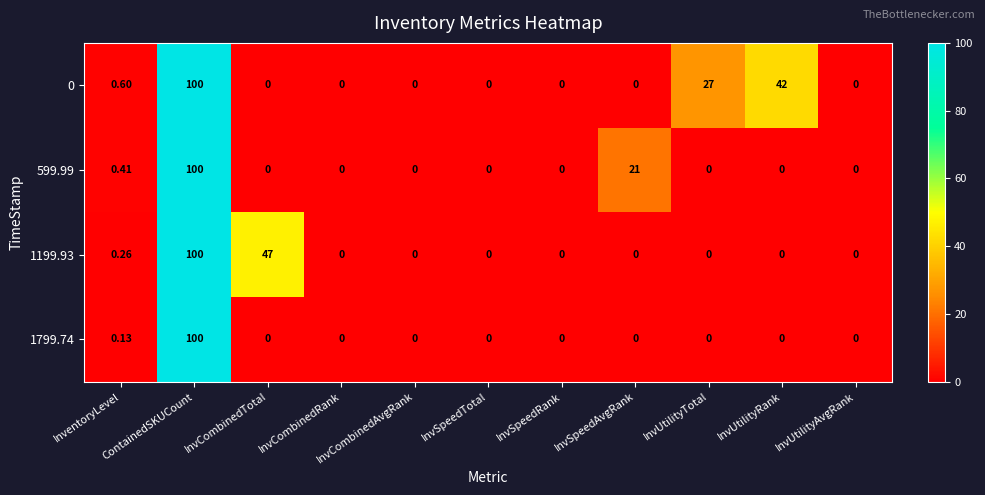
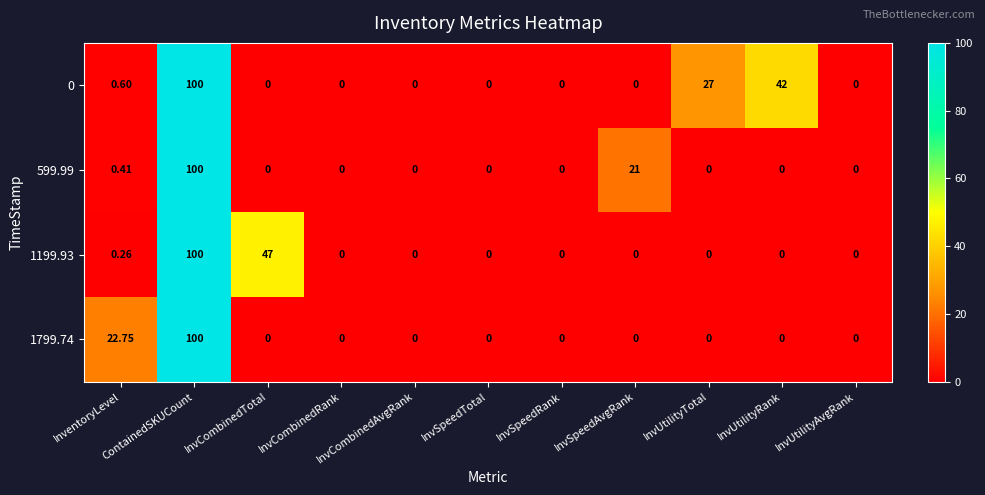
  {
    "0": {
      "InventoryLevel": 0.60,
      "ContainedSKUCount": 100,
      "InvCombinedTotal": 0,
      "InvCombinedRank": 0,
      "InvCombinedAvgRank": 0,
      "InvSpeedTotal": 0,
      "InvSpeedRank": 0,
      "InvSpeedAvgRank": 0,
      "InvUtilityTotal": 27,
      "InvUtilityRank": 42,
      "InvUtilityAvgRank": 0
    },
    "599.99": {
      "InventoryLevel": 0.41,
      "ContainedSKUCount": 100,
      "InvCombinedTotal": 0,
      "InvCombinedRank": 0,
      "InvCombinedAvgRank": 0,
      "InvSpeedTotal": 0,
      "InvSpeedRank": 0,
      "InvSpeedAvgRank": 21,
      "InvUtilityTotal": 0,
      "InvUtilityRank": 0,
      "InvUtilityAvgRank": 0
    },
    "1199.93": {
      "InventoryLevel": 0.26,
      "ContainedSKUCount": 100,
      "InvCombinedTotal": 47,
      "InvCombinedRank": 0,
      "InvCombinedAvgRank": 0,
      "InvSpeedTotal": 0,
      "InvSpeedRank": 0,
      "InvSpeedAvgRank": 0,
      "InvUtilityTotal": 0,
      "InvUtilityRank": 0,
      "InvUtilityAvgRank": 0
    },
    "1799.74": {
-     "InventoryLevel": 0.13,
+     "InventoryLevel": 22.75,
      "ContainedSKUCount": 100,
      "InvCombinedTotal": 0,
      "InvCombinedRank": 0,
      "InvCombinedAvgRank": 0,
      "InvSpeedTotal": 0,
      "InvSpeedRank": 0,
      "InvSpeedAvgRank": 0,
      "InvUtilityTotal": 0,
      "InvUtilityRank": 0,
      "InvUtilityAvgRank": 0
    }
  }
